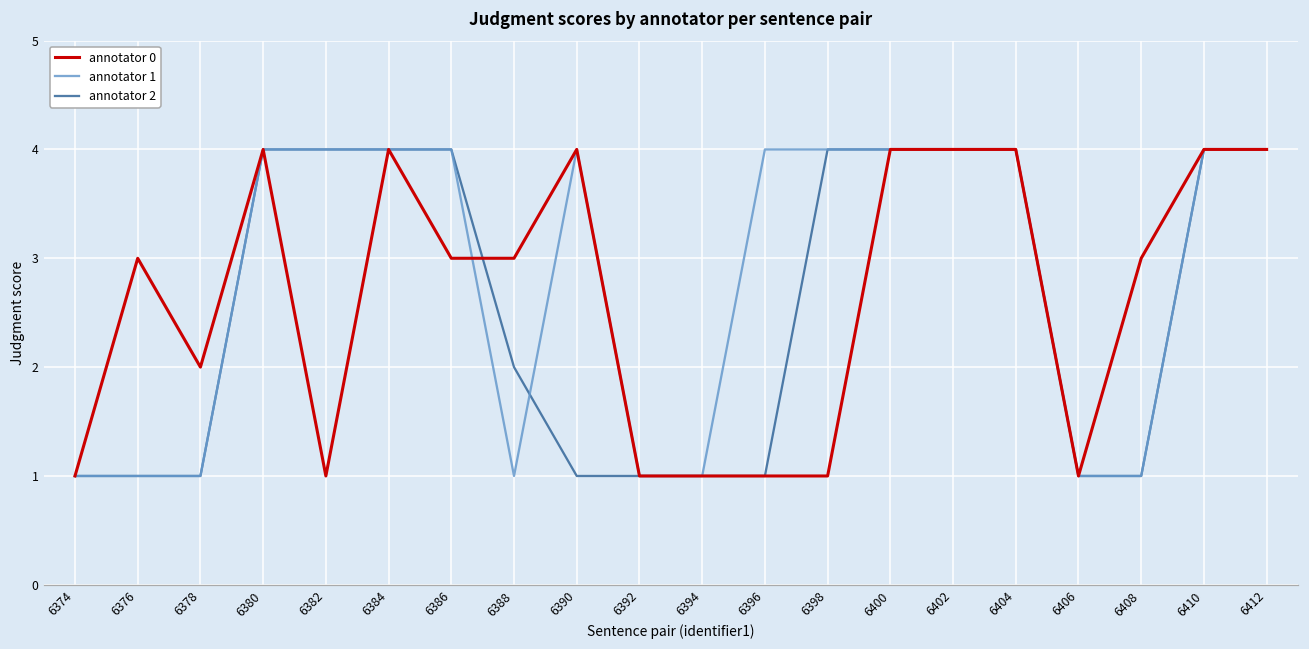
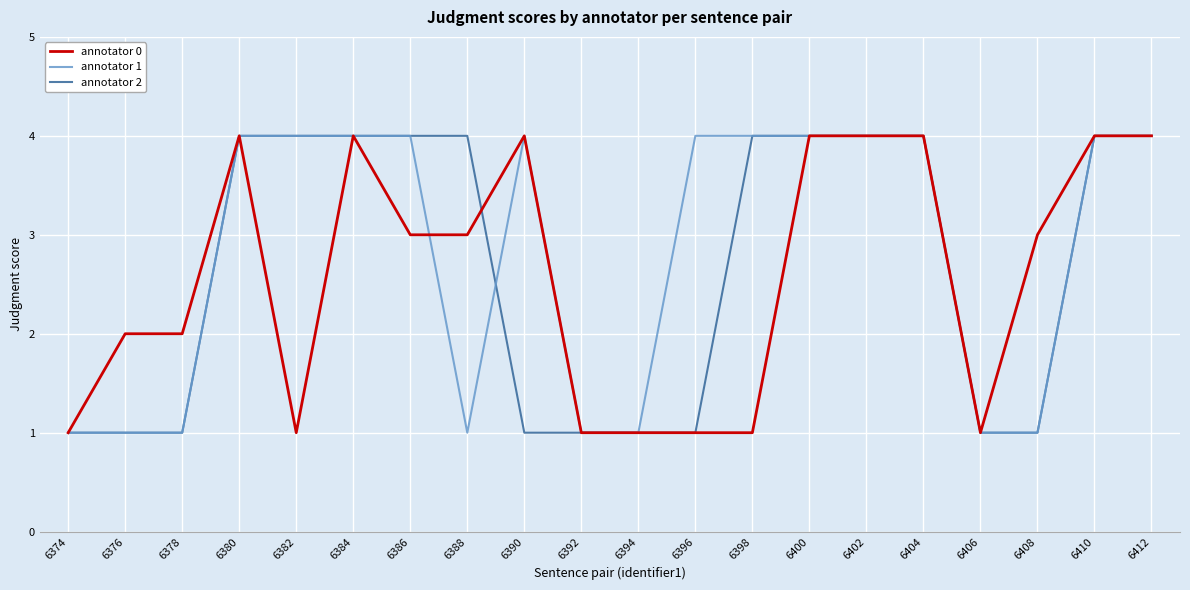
  {
    "annotator 0": {
-     "6376": 3,
+     "6376": 2,
      "6378": 2,
      "6382": 1,
      "6386": 3,
      "6388": 3,
      "6398": 1,
      "6408": 3
    },
    "annotator 1": {
      "6388": 1,
      "6396": 4
    },
    "annotator 2": {
-     "6388": 2,
+     "6388": 4,
      "6390": 1
    }
  }
